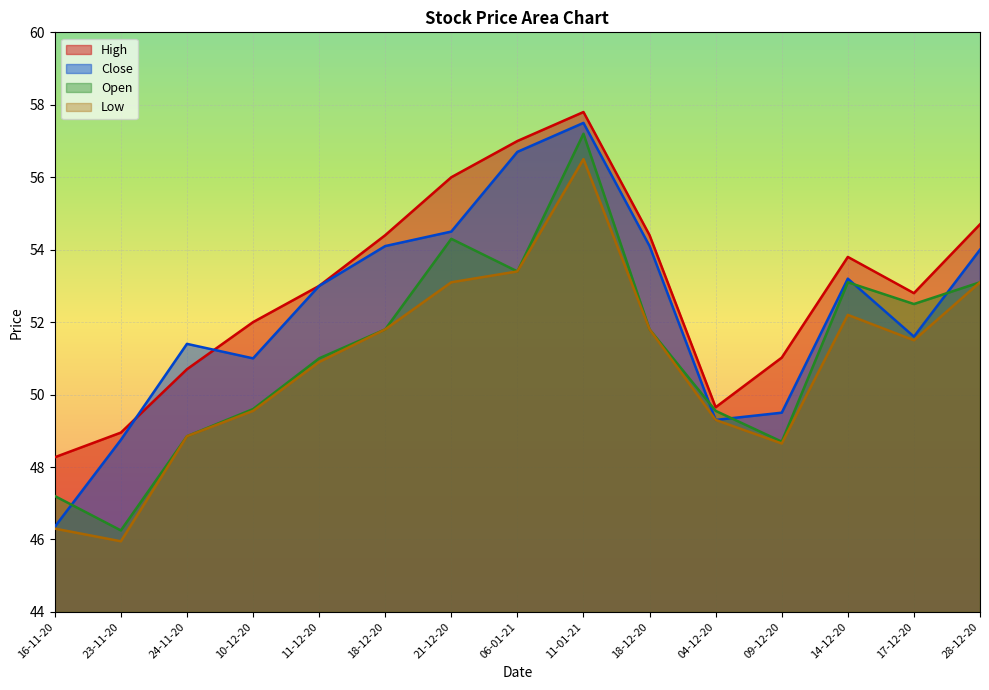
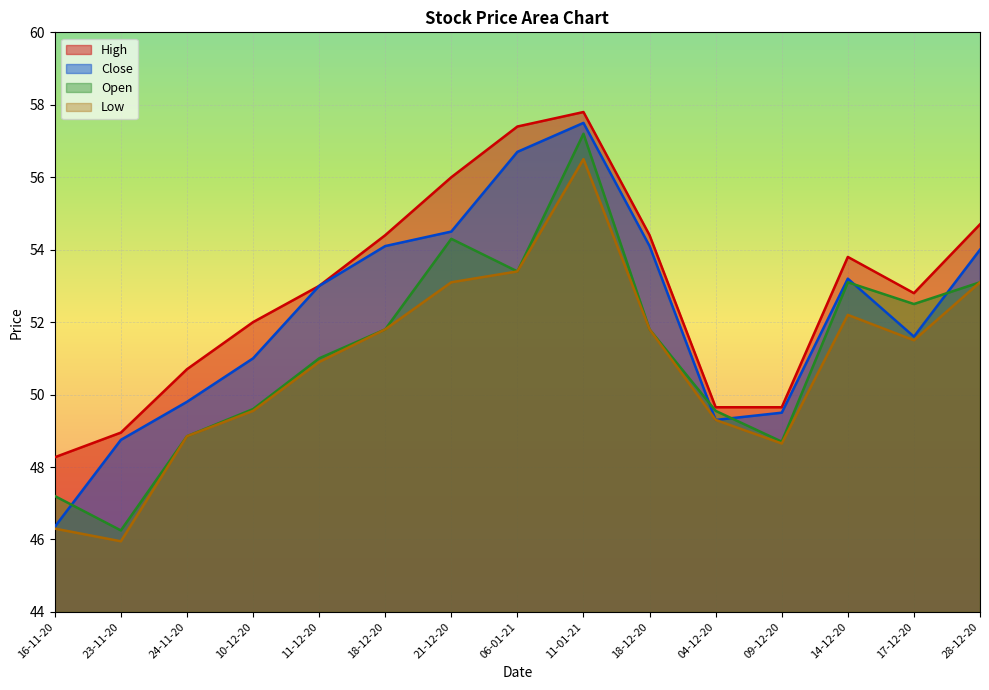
  {
    "High": {
      "16-11-20": 48.3,
      "23-11-20": 49.0,
      "24-11-20": 50.7,
      "10-12-20": 52.0,
      "21-12-20": 56.0,
-     "06-01-21": 57.0,
+     "06-01-21": 57.4,
      "11-01-21": 57.8,
      "04-12-20": 49.7,
-     "09-12-20": 51.0,
+     "09-12-20": 49.7,
      "14-12-20": 53.8,
      "17-12-20": 52.8,
      "28-12-20": 54.7
    },
    "Close": {
      "23-11-20": 48.8,
-     "24-11-20": 51.4,
+     "24-11-20": 49.8,
      "10-12-20": 51.0,
      "21-12-20": 54.5,
      "06-01-21": 56.7,
      "11-01-21": 57.5,
      "09-12-20": 49.5,
      "14-12-20": 53.2,
      "17-12-20": 51.6,
      "28-12-20": 54.0
    },
    "Open": {
      "16-11-20": 47.2,
      "23-11-20": 46.3,
      "11-12-20": 51.0,
      "21-12-20": 54.3,
      "11-01-21": 57.2,
      "04-12-20": 49.6,
      "14-12-20": 53.1,
      "17-12-20": 52.5
    },
    "Low": {
      "23-11-20": 46.0,
      "11-12-20": 50.9,
      "21-12-20": 53.1,
      "11-01-21": 56.5,
      "14-12-20": 52.2,
      "17-12-20": 51.5
    }
  }
